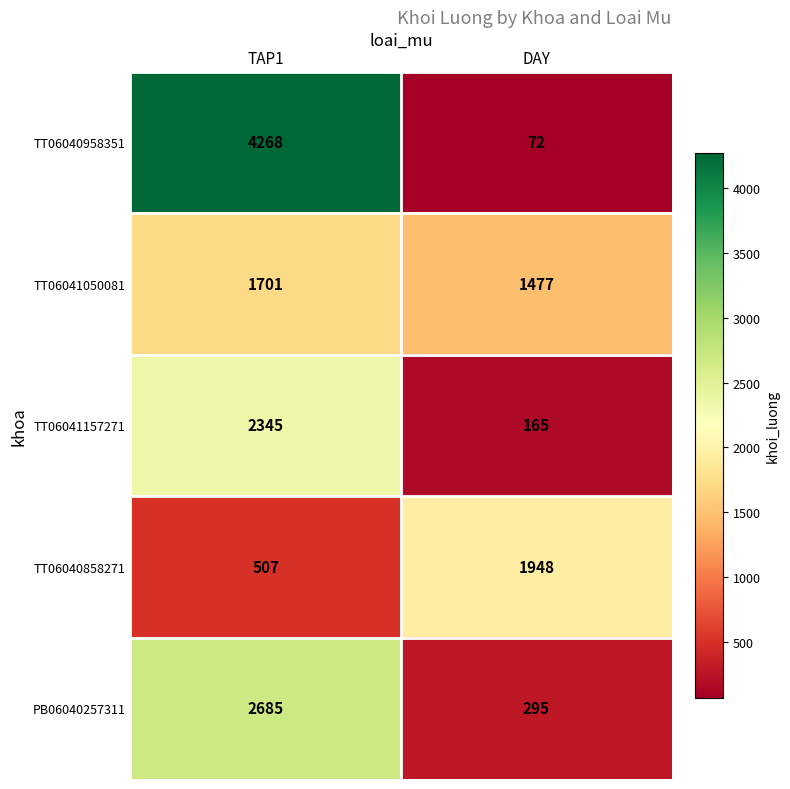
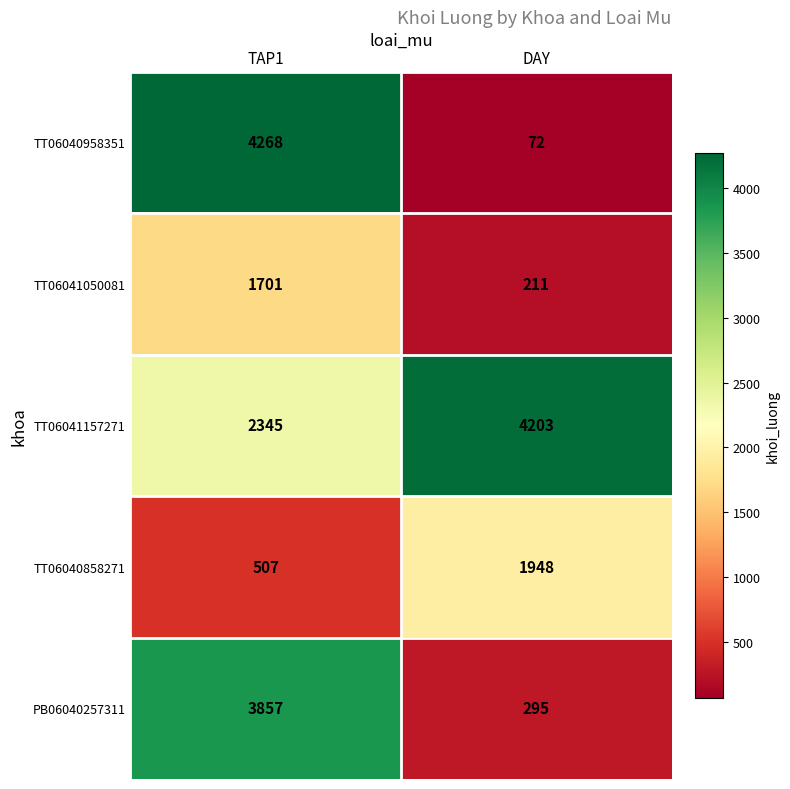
  {
    "TT06040958351": {
      "TAP1": 4268,
      "DAY": 72
    },
    "TT06041050081": {
      "TAP1": 1701,
-     "DAY": 1477
+     "DAY": 211
    },
    "TT06041157271": {
      "TAP1": 2345,
-     "DAY": 165
+     "DAY": 4203
    },
    "TT06040858271": {
      "TAP1": 507,
      "DAY": 1948
    },
    "PB06040257311": {
-     "TAP1": 2685,
+     "TAP1": 3857,
      "DAY": 295
    }
  }
